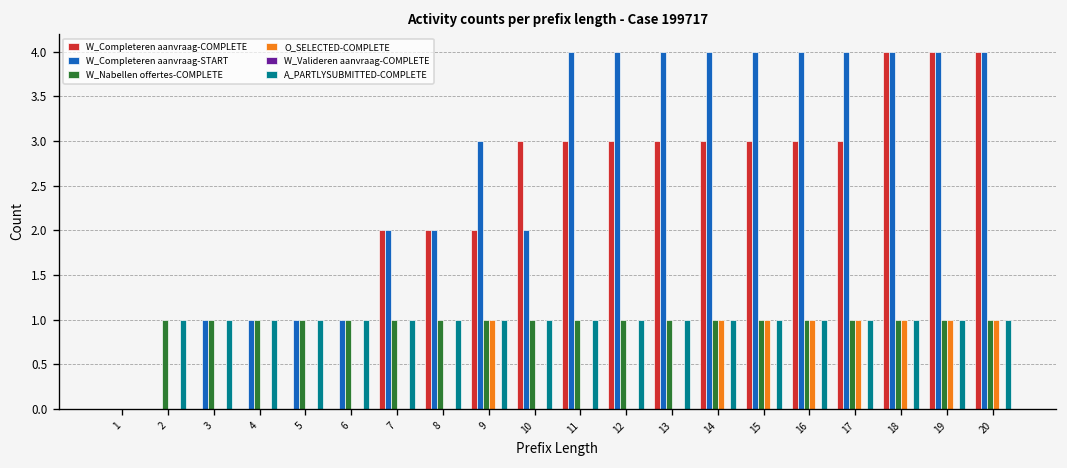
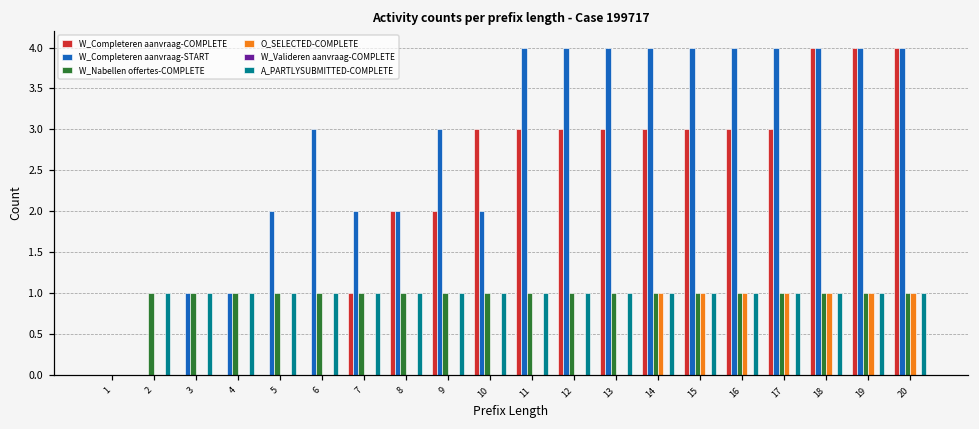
  {
    "W_Completeren aanvraag-COMPLETE": {
      "1": 0,
      "2": 0,
      "3": 0,
      "4": 0,
      "5": 0,
      "6": 0,
-     "7": 2,
+     "7": 1,
      "8": 2,
      "9": 2,
      "10": 3,
      "11": 3,
      "12": 3,
      "13": 3,
      "14": 3,
      "15": 3,
      "16": 3,
      "17": 3,
      "18": 4,
      "19": 4,
      "20": 4
    },
    "W_Completeren aanvraag-START": {
      "1": 0,
      "2": 0,
      "3": 1,
      "4": 1,
-     "5": 1,
-     "6": 1,
+     "5": 2,
+     "6": 3,
      "7": 2,
      "8": 2,
      "9": 3,
      "10": 2,
      "11": 4,
      "12": 4,
      "13": 4,
      "14": 4,
      "15": 4,
      "16": 4,
      "17": 4,
      "18": 4,
      "19": 4,
      "20": 4
    },
    "W_Nabellen offertes-COMPLETE": {
      "1": 0,
      "2": 1,
      "3": 1,
      "4": 1,
      "5": 1,
      "6": 1,
      "7": 1,
      "8": 1,
      "9": 1,
      "10": 1,
      "11": 1,
      "12": 1,
      "13": 1,
      "14": 1,
      "15": 1,
      "16": 1,
      "17": 1,
      "18": 1,
      "19": 1,
      "20": 1
    },
    "O_SELECTED-COMPLETE": {
      "1": 0,
      "2": 0,
      "3": 0,
      "4": 0,
      "5": 0,
      "6": 0,
      "7": 0,
      "8": 0,
-     "9": 1,
+     "9": 0,
      "10": 0,
      "11": 0,
      "12": 0,
      "13": 0,
      "14": 1,
      "15": 1,
      "16": 1,
      "17": 1,
      "18": 1,
      "19": 1,
      "20": 1
    },
    "W_Valideren aanvraag-COMPLETE": {
      "1": 0,
      "2": 0,
      "3": 0,
      "4": 0,
      "5": 0,
      "6": 0,
      "7": 0,
      "8": 0,
      "9": 0,
      "10": 0,
      "11": 0,
      "12": 0,
      "13": 0,
      "14": 0,
      "15": 0,
      "16": 0,
      "17": 0,
      "18": 0,
      "19": 0,
      "20": 0
    },
    "A_PARTLYSUBMITTED-COMPLETE": {
      "1": 0,
      "2": 1,
      "3": 1,
      "4": 1,
      "5": 1,
      "6": 1,
      "7": 1,
      "8": 1,
      "9": 1,
      "10": 1,
      "11": 1,
      "12": 1,
      "13": 1,
      "14": 1,
      "15": 1,
      "16": 1,
      "17": 1,
      "18": 1,
      "19": 1,
      "20": 1
    }
  }
